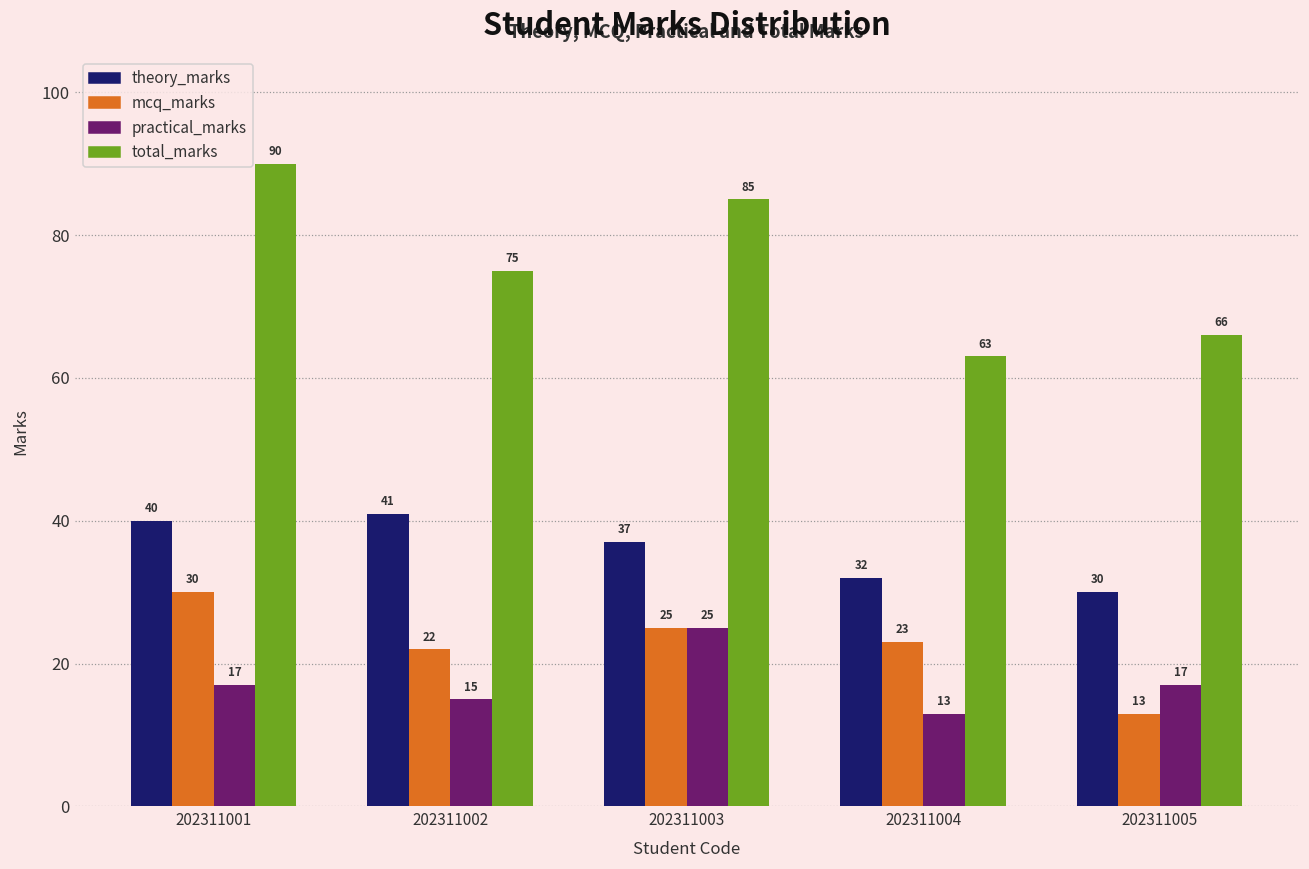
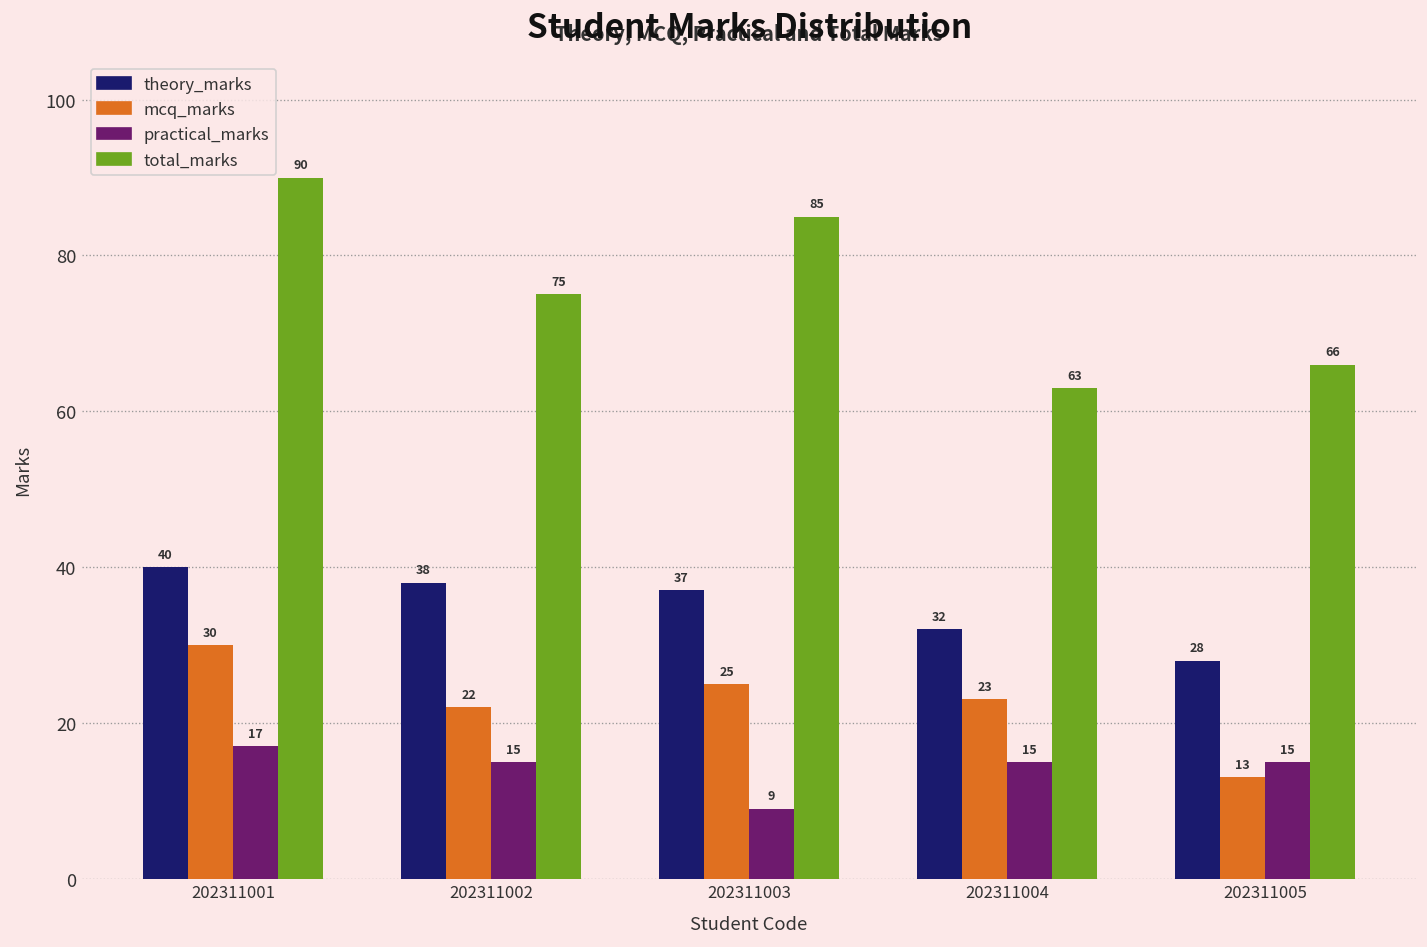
  {
    "theory_marks": {
      "202311001": 40,
-     "202311002": 41,
+     "202311002": 38,
      "202311003": 37,
      "202311004": 32,
-     "202311005": 30
+     "202311005": 28
    },
    "mcq_marks": {
      "202311001": 30,
      "202311002": 22,
      "202311003": 25,
      "202311004": 23,
      "202311005": 13
    },
    "practical_marks": {
      "202311001": 17,
      "202311002": 15,
-     "202311003": 25,
-     "202311004": 13,
-     "202311005": 17
+     "202311003": 9,
+     "202311004": 15,
+     "202311005": 15
    },
    "total_marks": {
      "202311001": 90,
      "202311002": 75,
      "202311003": 85,
      "202311004": 63,
      "202311005": 66
    }
  }
